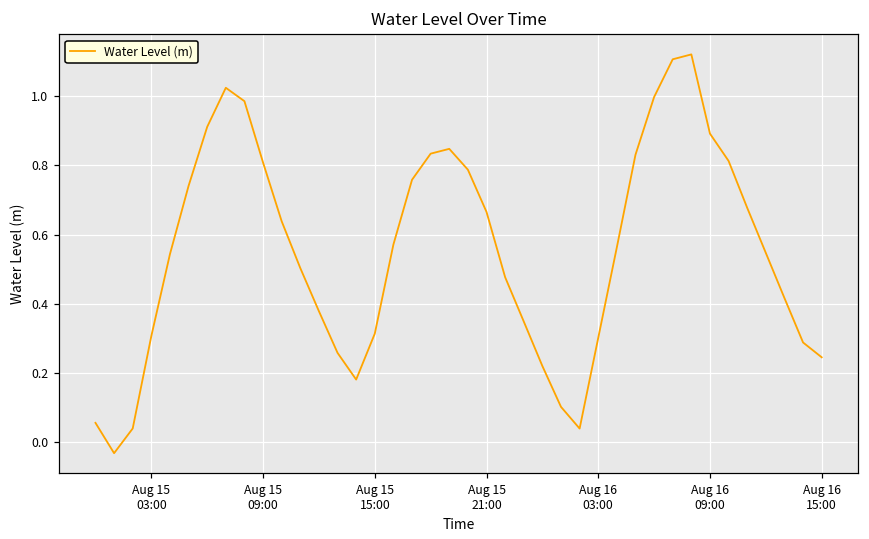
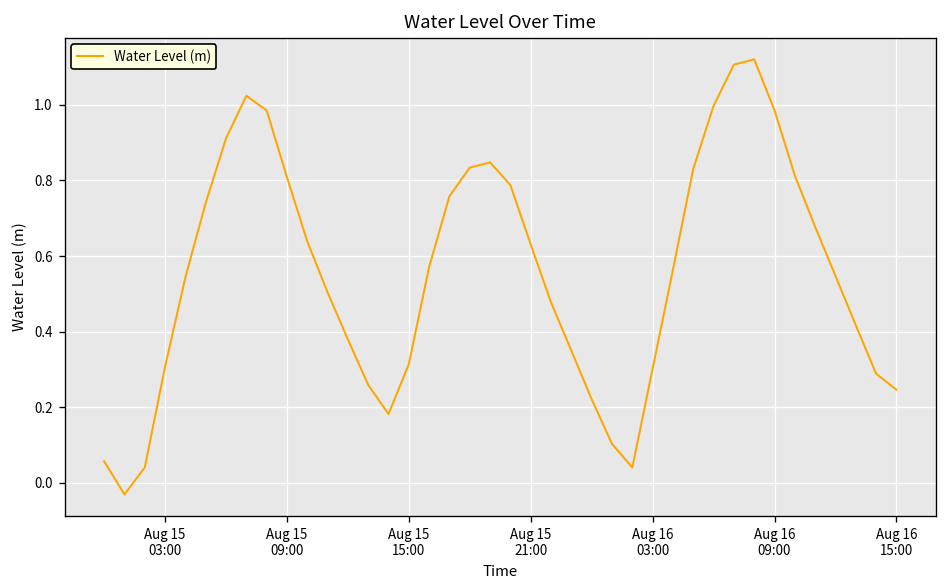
  {
    "Aug 15 03:00": 0.31,
    "Aug 15 09:00": 0.81,
    "Aug 15 15:00": 0.31,
-   "Aug 15 21:00": 0.67,
+   "Aug 15 21:00": 0.63,
    "Aug 16 03:00": 0.30,
-   "Aug 16 09:00": 0.89,
+   "Aug 16 09:00": 0.99,
    "Aug 16 15:00": 0.25
  }
